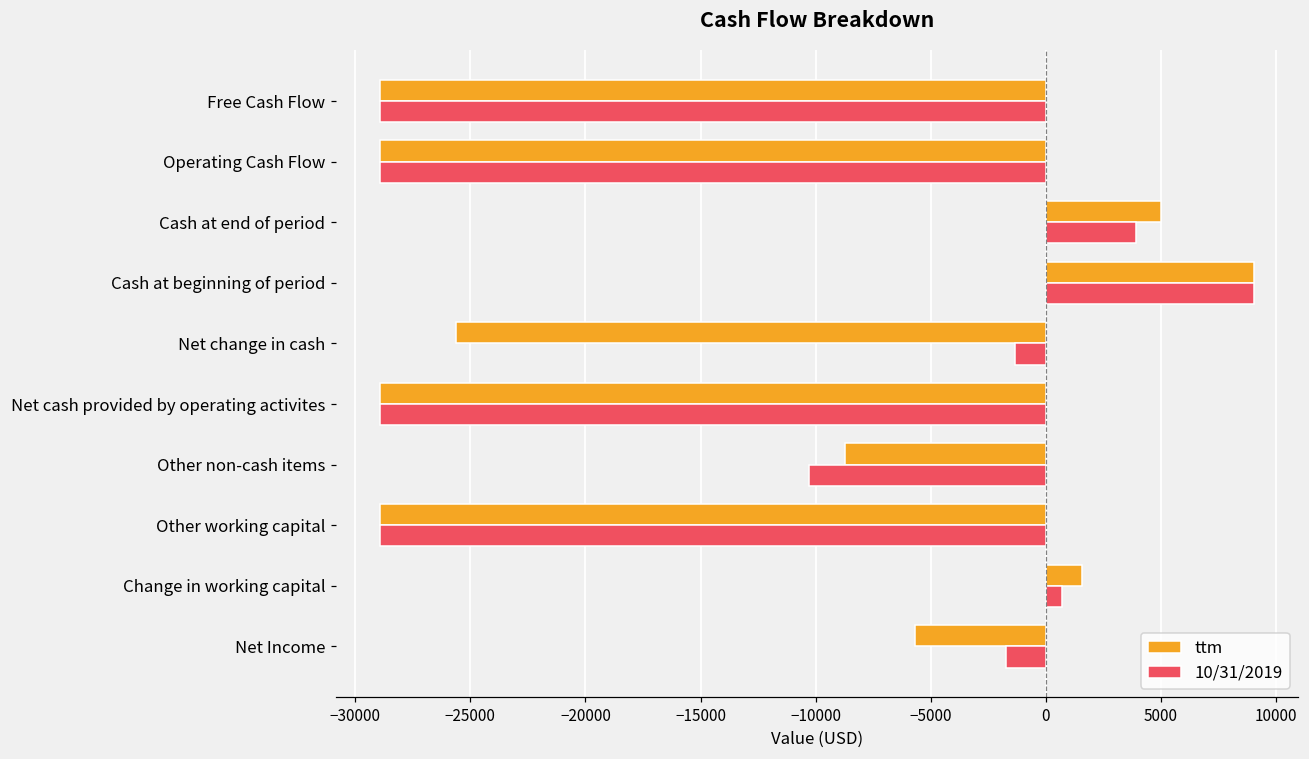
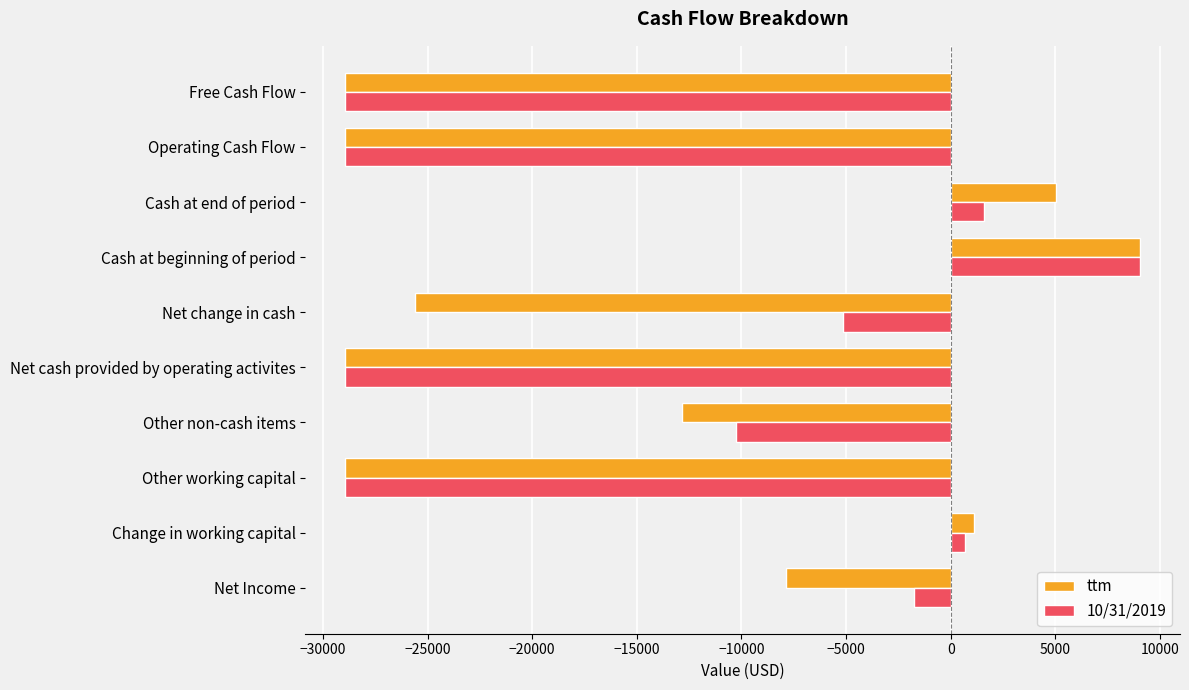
  {
    "ttm": {
      "Free Cash Flow": -28900,
      "Operating Cash Flow": -28900,
      "Cash at end of period": 5000,
      "Cash at beginning of period": 9100,
      "Net change in cash": -25600,
      "Net cash provided by operating activites": -28900,
-     "Other non-cash items": -8700,
+     "Other non-cash items": -12800,
      "Other working capital": -28900,
-     "Change in working capital": 1600,
-     "Net Income": -5700
+     "Change in working capital": 1100,
+     "Net Income": -7900
    },
    "10/31/2019": {
      "Free Cash Flow": -28900,
      "Operating Cash Flow": -28900,
-     "Cash at end of period": 3900,
+     "Cash at end of period": 1600,
      "Cash at beginning of period": 9100,
-     "Net change in cash": -1400,
+     "Net change in cash": -5100,
      "Net cash provided by operating activites": -28900,
      "Other non-cash items": -10300,
      "Other working capital": -28900,
      "Change in working capital": 700,
      "Net Income": -1700
    }
  }
